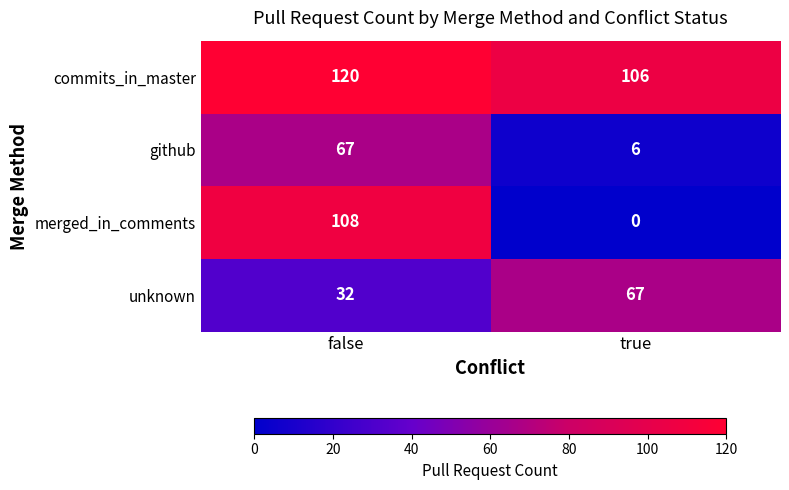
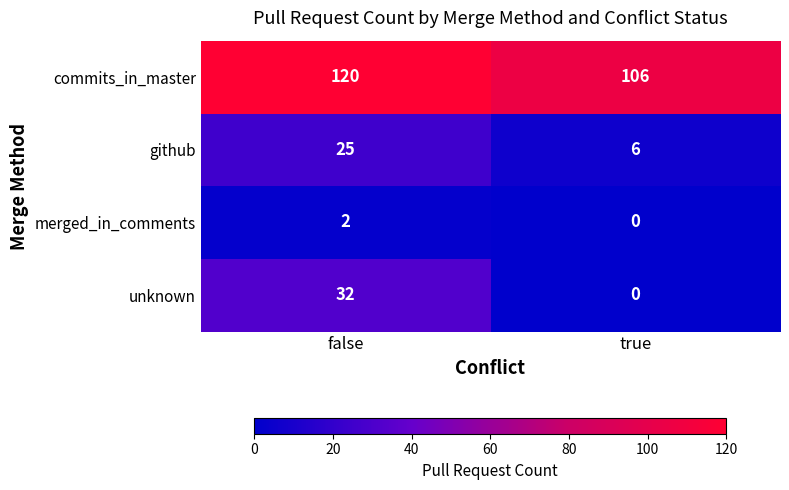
  {
    "commits_in_master": {
      "false": 120,
      "true": 106
    },
    "github": {
-     "false": 67,
+     "false": 25,
      "true": 6
    },
    "merged_in_comments": {
-     "false": 108,
+     "false": 2,
      "true": 0
    },
    "unknown": {
      "false": 32,
-     "true": 67
+     "true": 0
    }
  }
